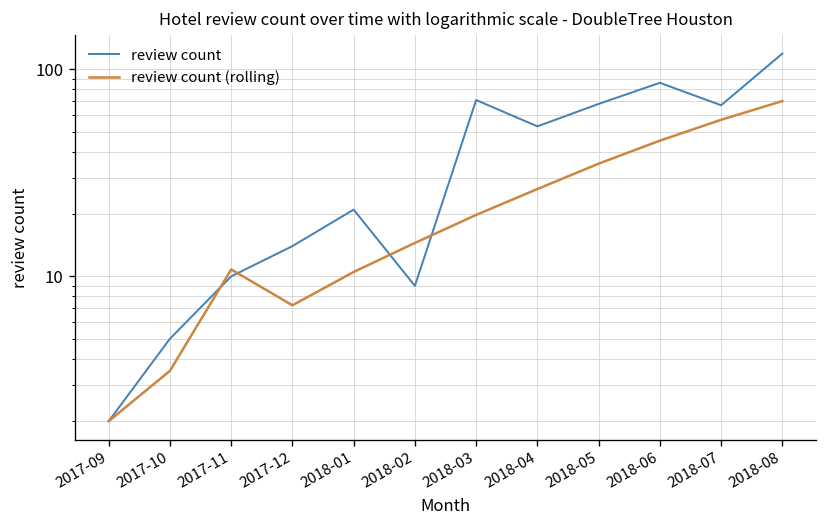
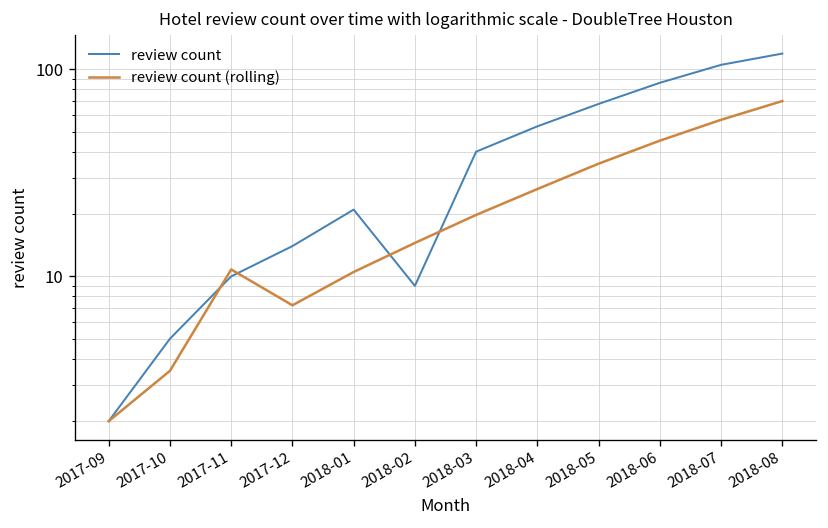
  {
    "review count": {
      "2017-10": 5,
      "2017-11": 10,
      "2017-12": 14,
      "2018-01": 21,
      "2018-02": 9,
-     "2018-03": 71,
+     "2018-03": 40,
      "2018-04": 53,
      "2018-05": 68,
      "2018-06": 90,
-     "2018-07": 67,
+     "2018-07": 110,
      "2018-08": 120
    },
    "review count (rolling)": {
      "2017-10": 3.5,
      "2017-11": 11,
      "2017-12": 7.3,
      "2018-01": 11,
      "2018-02": 15,
      "2018-03": 20,
      "2018-04": 26,
      "2018-05": 35,
      "2018-06": 45,
      "2018-07": 57,
      "2018-08": 70
    }
  }
